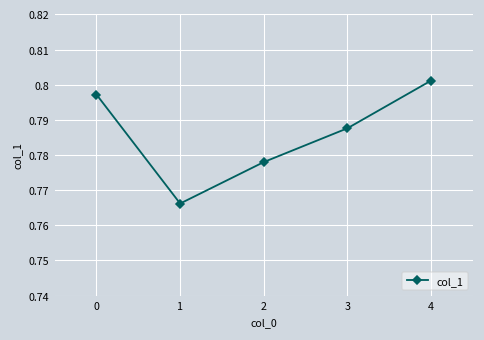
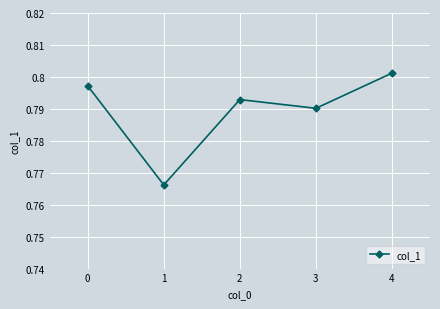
  {
    "0": 0.797,
    "1": 0.766,
-   "2": 0.778,
-   "3": 0.788,
+   "2": 0.793,
+   "3": 0.790,
    "4": 0.801
  }
